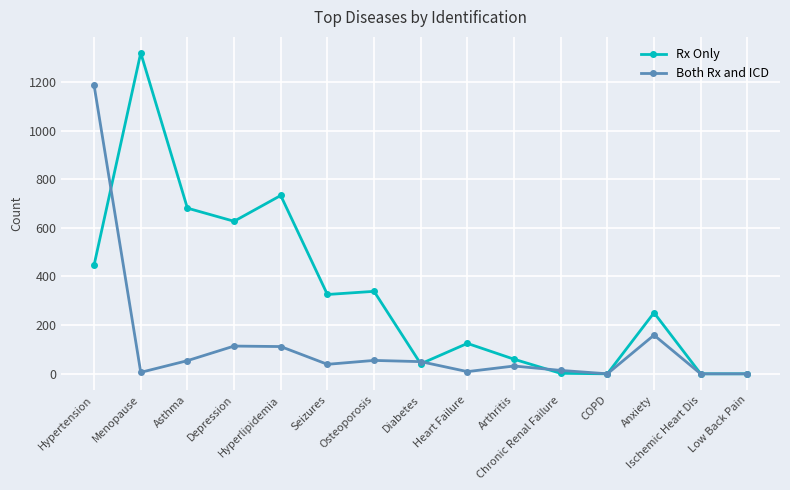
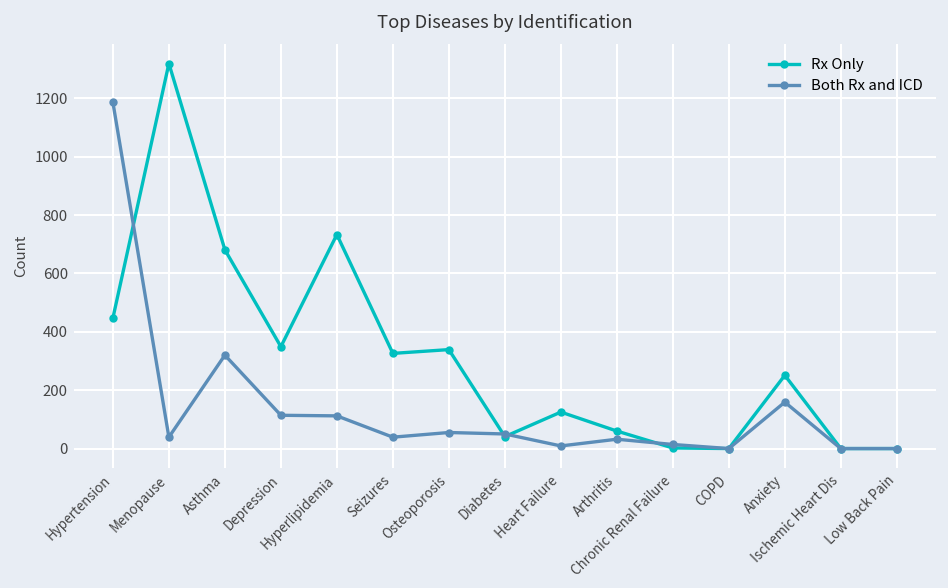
  {
    "Rx Only": {
      "Hypertension": 450,
      "Menopause": 1320,
      "Asthma": 680,
-     "Depression": 630,
+     "Depression": 350,
      "Hyperlipidemia": 730,
      "Seizures": 330,
      "Osteoporosis": 340,
      "Heart Failure": 130,
      "Arthritis": 60,
      "Chronic Renal Failure": 0,
      "Anxiety": 250
    },
    "Both Rx and ICD": {
      "Hypertension": 1190,
-     "Menopause": 10,
-     "Asthma": 50,
+     "Menopause": 40,
+     "Asthma": 320,
      "Depression": 110,
      "Hyperlipidemia": 110,
      "Seizures": 40,
      "Osteoporosis": 60,
      "Heart Failure": 10,
      "Arthritis": 30,
      "Chronic Renal Failure": 10,
      "Anxiety": 160
    }
  }
